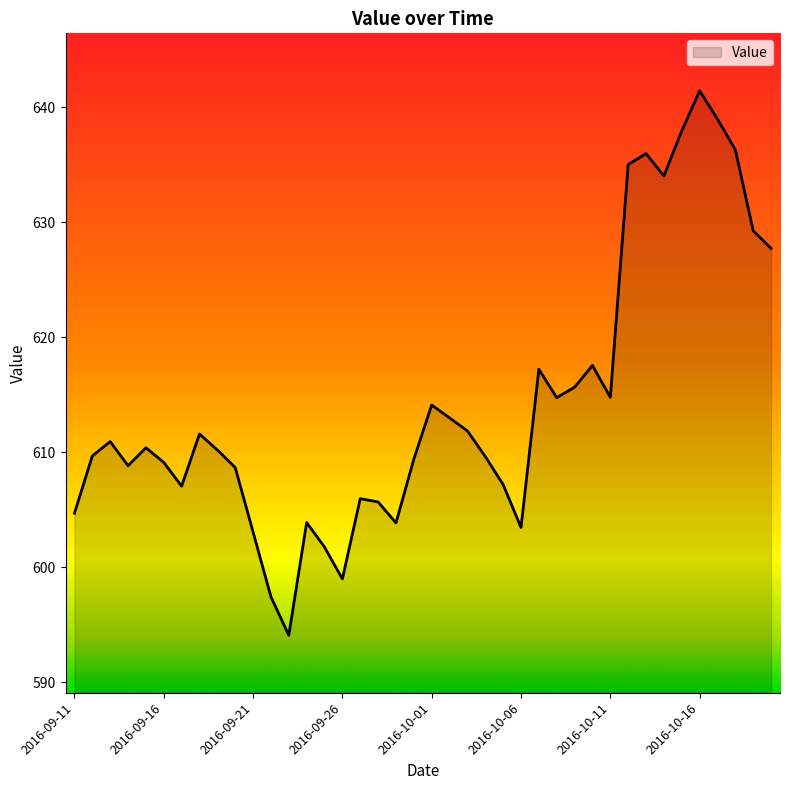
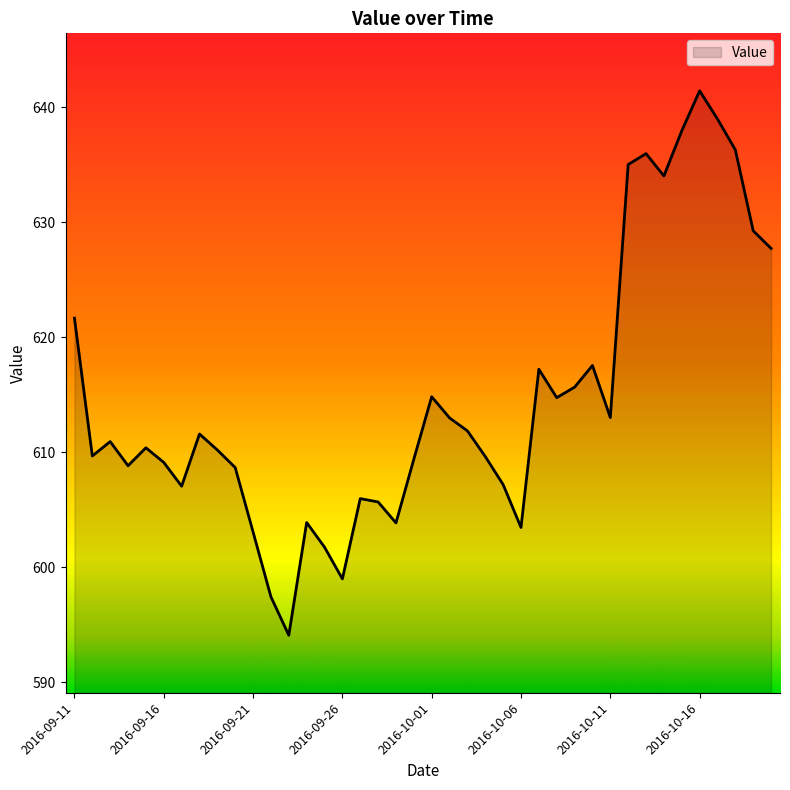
  {
-   "2016-09-11": 604.7,
+   "2016-09-11": 621.7,
    "2016-09-16": 609.1,
    "2016-09-21": 603.1,
    "2016-09-26": 599.0,
-   "2016-10-01": 614.1,
+   "2016-10-01": 614.8,
    "2016-10-06": 603.5,
-   "2016-10-11": 614.8,
+   "2016-10-11": 613.0,
    "2016-10-16": 641.4
  }
